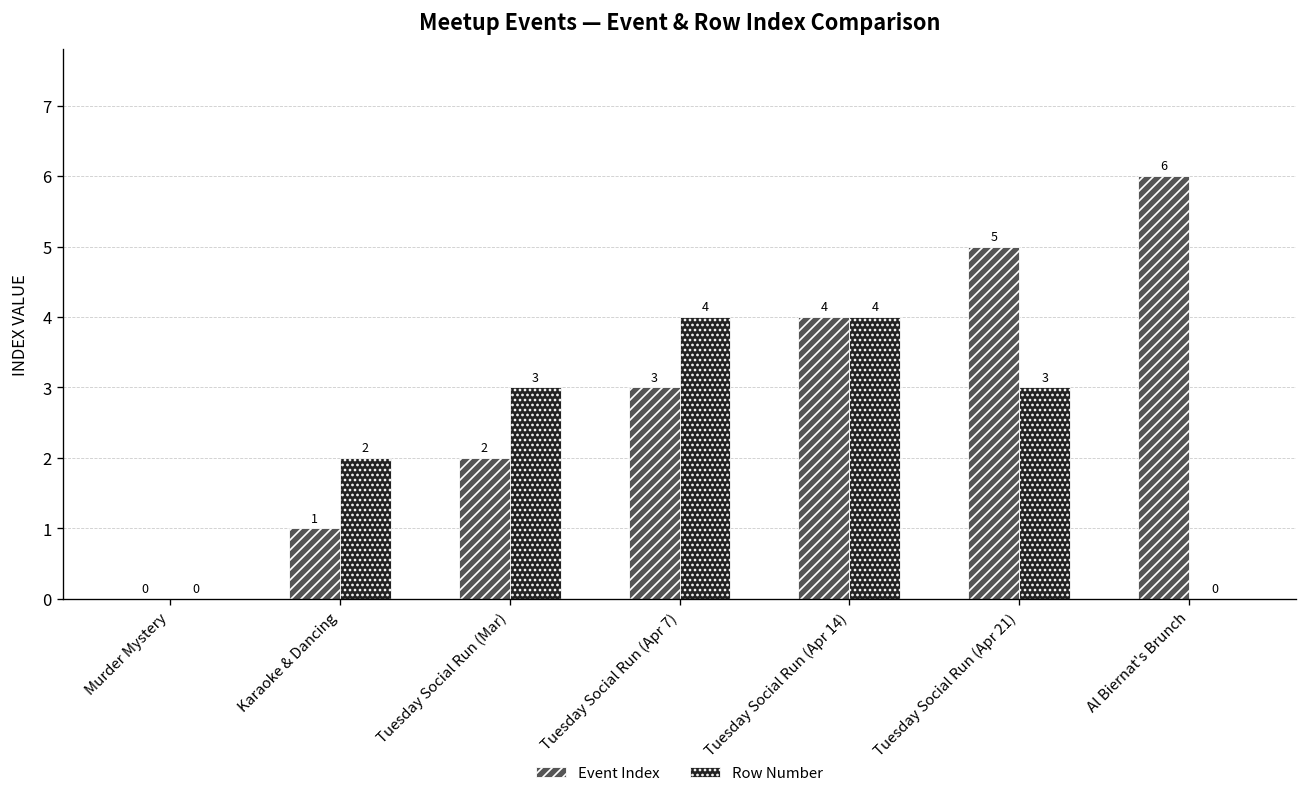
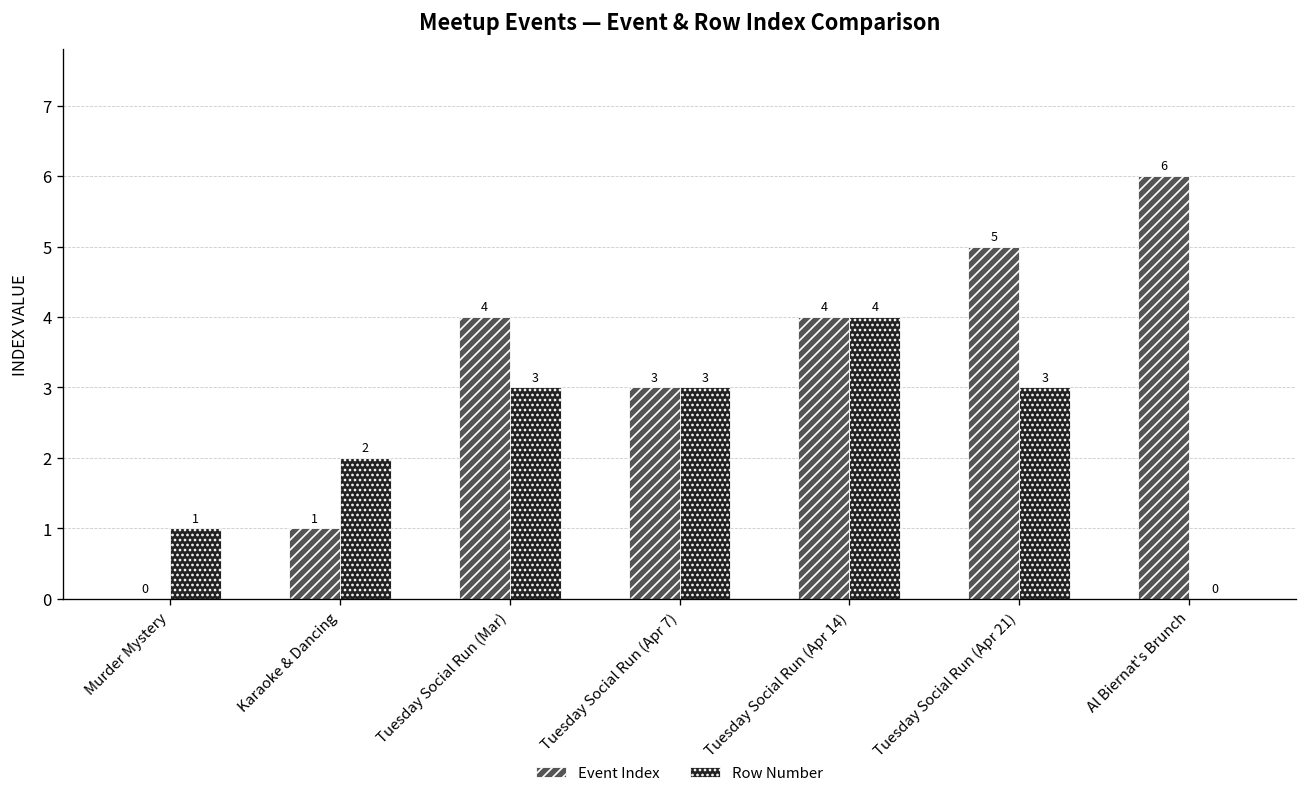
  {
    "Event Index": {
      "Murder Mystery": 0,
      "Karaoke & Dancing": 1,
-     "Tuesday Social Run (Mar)": 2,
+     "Tuesday Social Run (Mar)": 4,
      "Tuesday Social Run (Apr 7)": 3,
      "Tuesday Social Run (Apr 14)": 4,
      "Tuesday Social Run (Apr 21)": 5,
      "Al Biernat's Brunch": 6
    },
    "Row Number": {
-     "Murder Mystery": 0,
+     "Murder Mystery": 1,
      "Karaoke & Dancing": 2,
      "Tuesday Social Run (Mar)": 3,
-     "Tuesday Social Run (Apr 7)": 4,
+     "Tuesday Social Run (Apr 7)": 3,
      "Tuesday Social Run (Apr 14)": 4,
      "Tuesday Social Run (Apr 21)": 3,
      "Al Biernat's Brunch": 0
    }
  }
